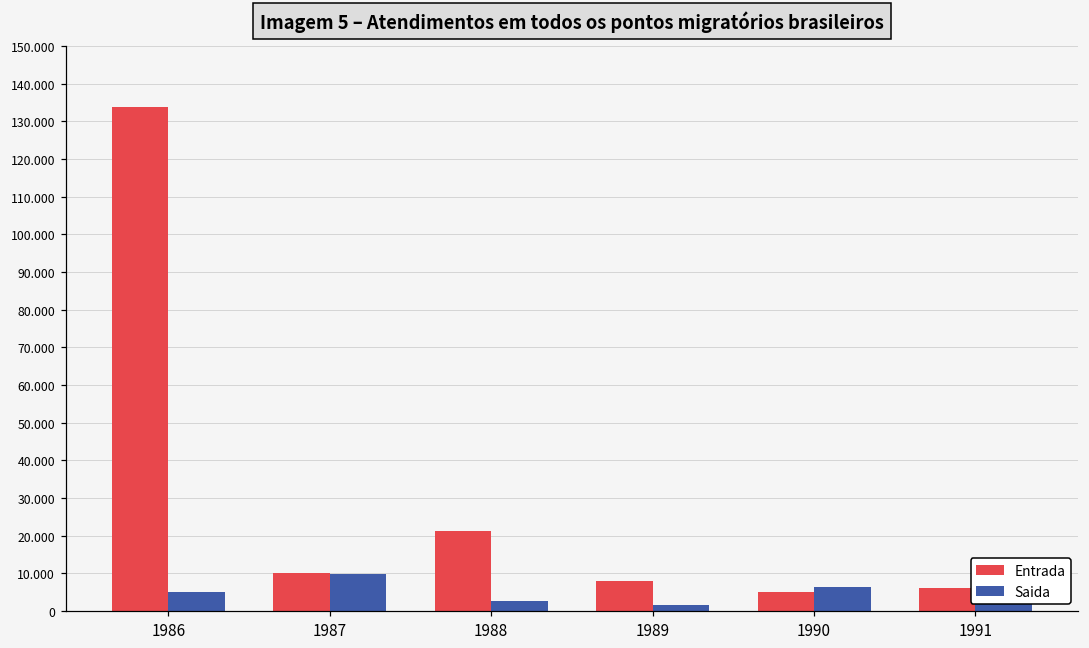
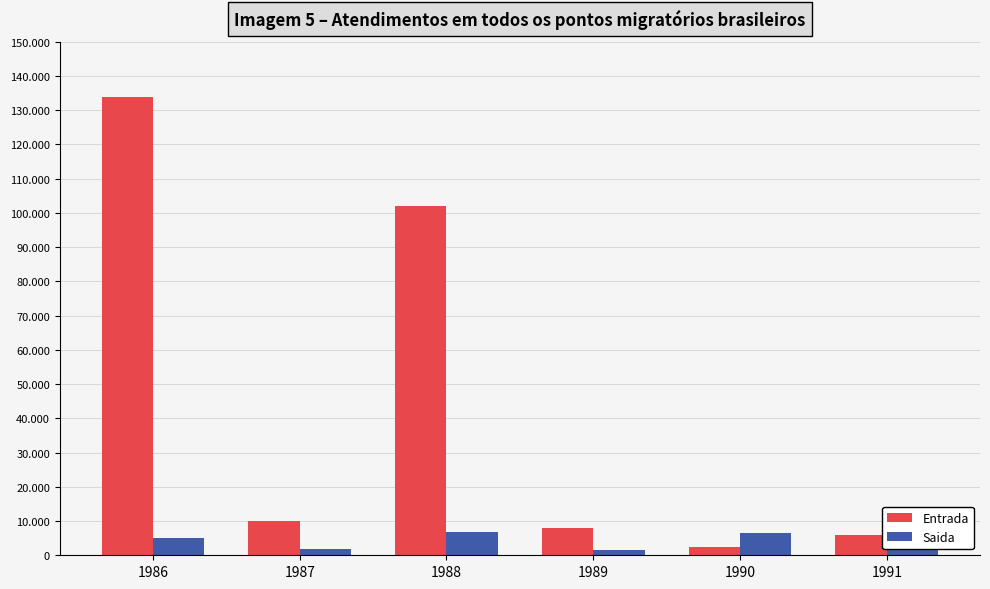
  {
    "Entrada": {
      "1986": 134,
      "1987": 10,
-     "1988": 21,
+     "1988": 102,
      "1989": 8,
-     "1990": 5,
+     "1990": 2,
      "1991": 6
    },
    "Saida": {
      "1986": 5,
-     "1987": 10,
-     "1988": 3,
+     "1987": 2,
+     "1988": 7,
      "1989": 2,
      "1990": 6
    }
  }
